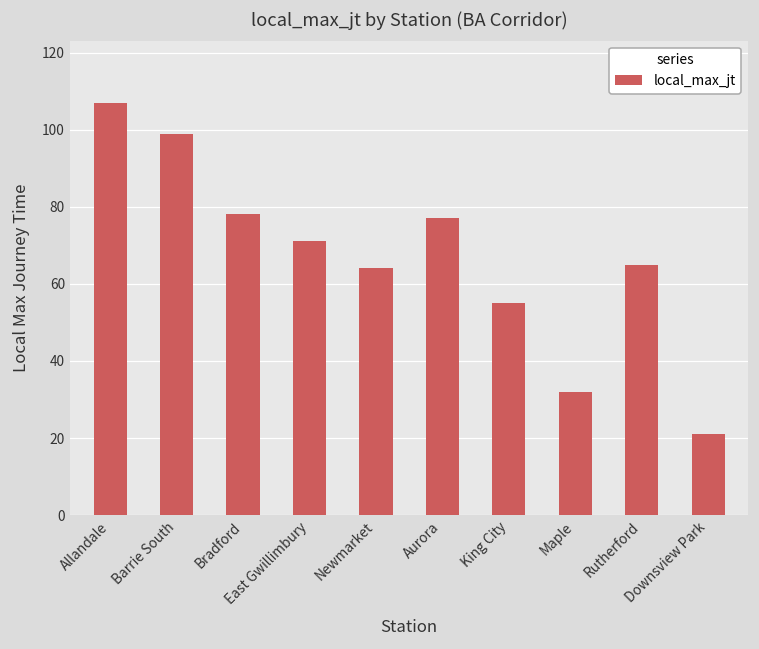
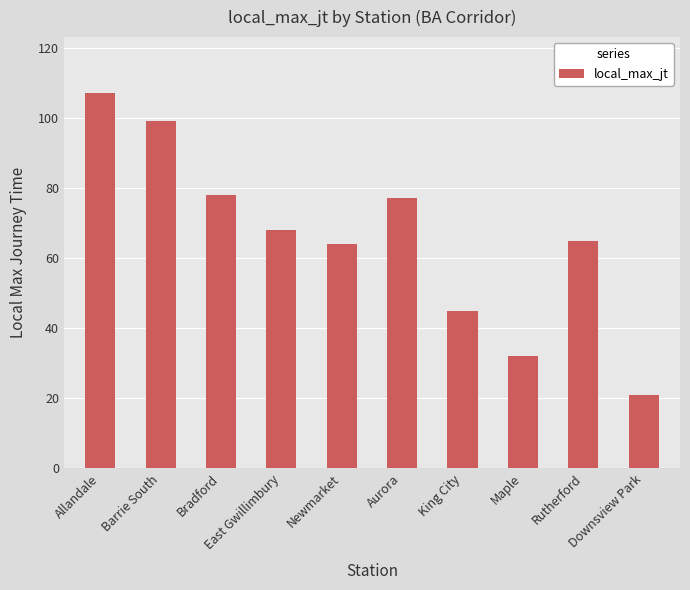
  {
    "Allandale": 107,
    "Barrie South": 99,
    "Bradford": 78,
-   "East Gwillimbury": 71,
+   "East Gwillimbury": 68,
    "Newmarket": 64,
    "Aurora": 77,
-   "King City": 55,
+   "King City": 45,
    "Maple": 32,
    "Rutherford": 65,
    "Downsview Park": 21
  }
